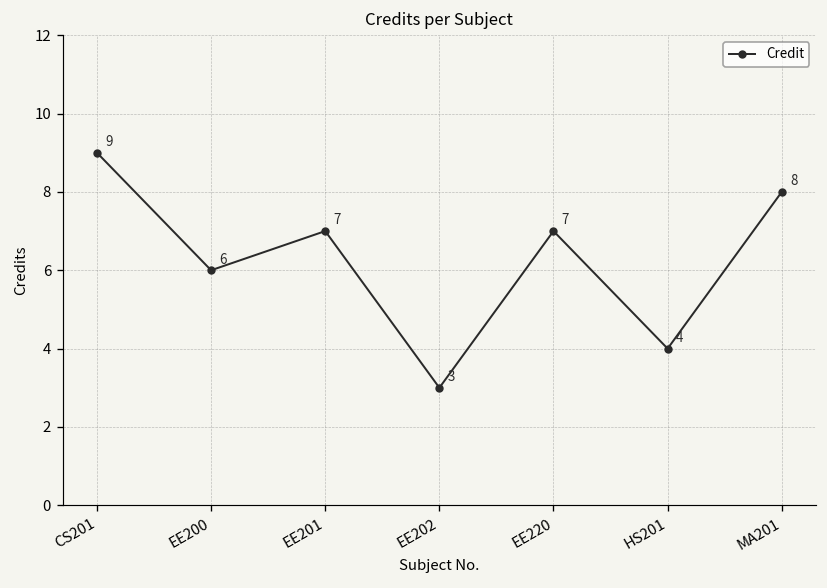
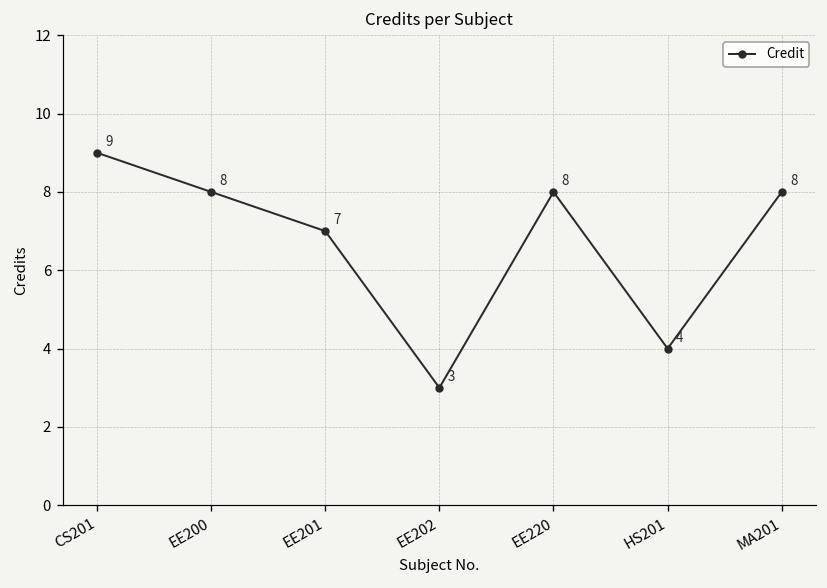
  {
    "CS201": 9,
-   "EE200": 6,
+   "EE200": 8,
    "EE201": 7,
    "EE202": 3,
-   "EE220": 7,
+   "EE220": 8,
    "HS201": 4,
    "MA201": 8
  }
